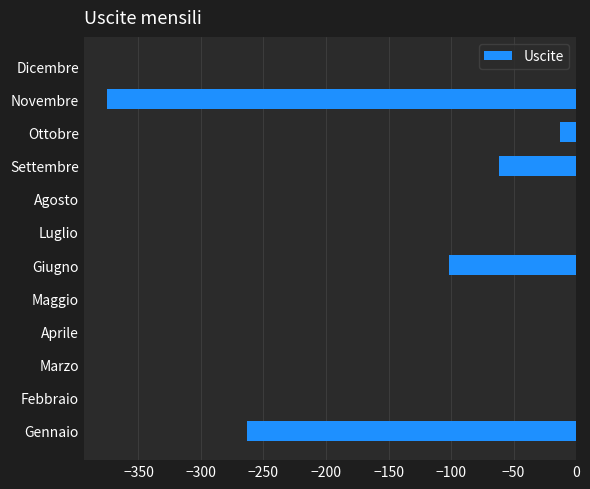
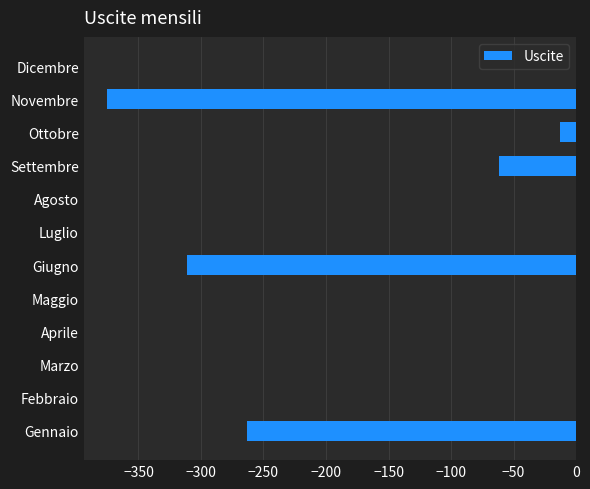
  {
    "Dicembre": 0,
    "Novembre": -375,
    "Ottobre": -13,
    "Settembre": -62,
    "Agosto": 0,
    "Luglio": 0,
-   "Giugno": -102,
+   "Giugno": -311,
    "Maggio": 0,
    "Aprile": 0,
    "Marzo": 0,
    "Febbraio": 0,
    "Gennaio": -263
  }
